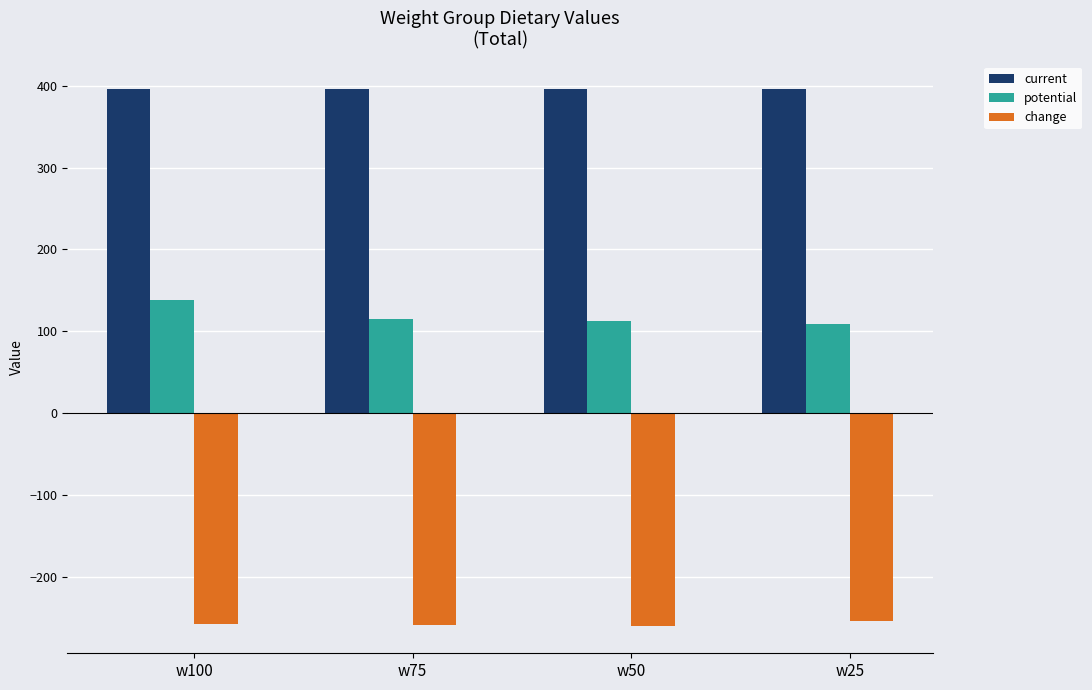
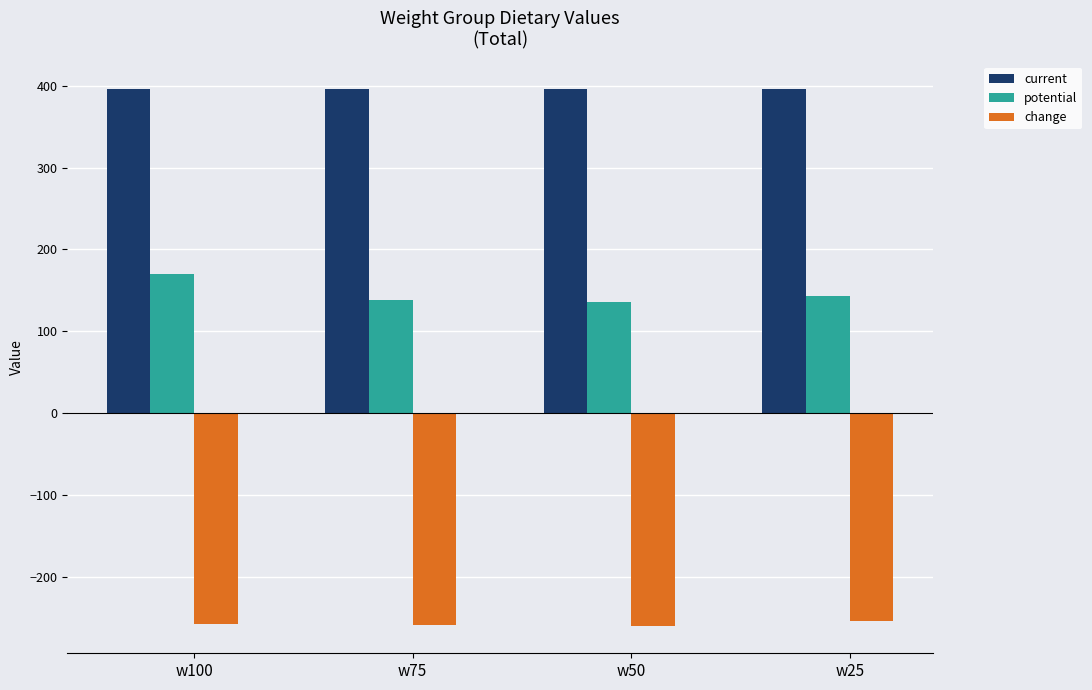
  {
    "current": {
      "w100": 400,
      "w75": 400,
      "w50": 400,
      "w25": 400
    },
    "potential": {
-     "w100": 140,
-     "w75": 120,
-     "w50": 110,
-     "w25": 110
+     "w100": 170,
+     "w75": 140,
+     "w50": 140,
+     "w25": 140
    },
    "change": {
      "w100": -260,
      "w75": -260,
      "w50": -260,
      "w25": -250
    }
  }
